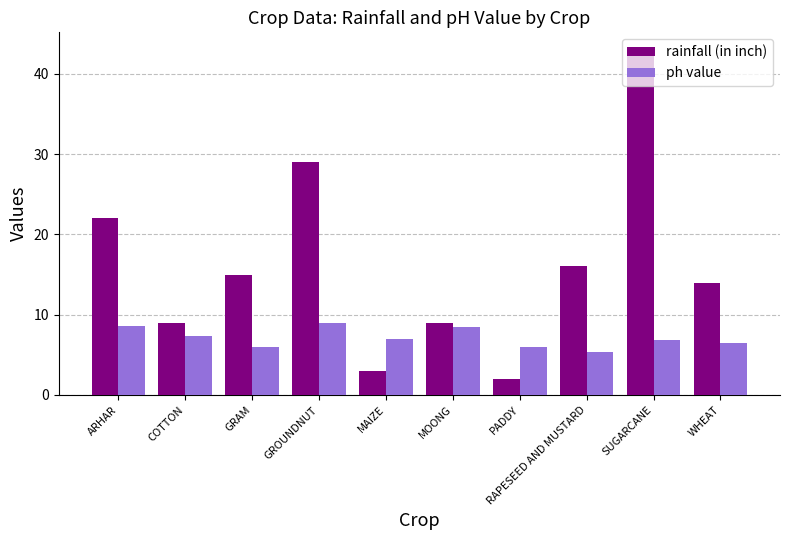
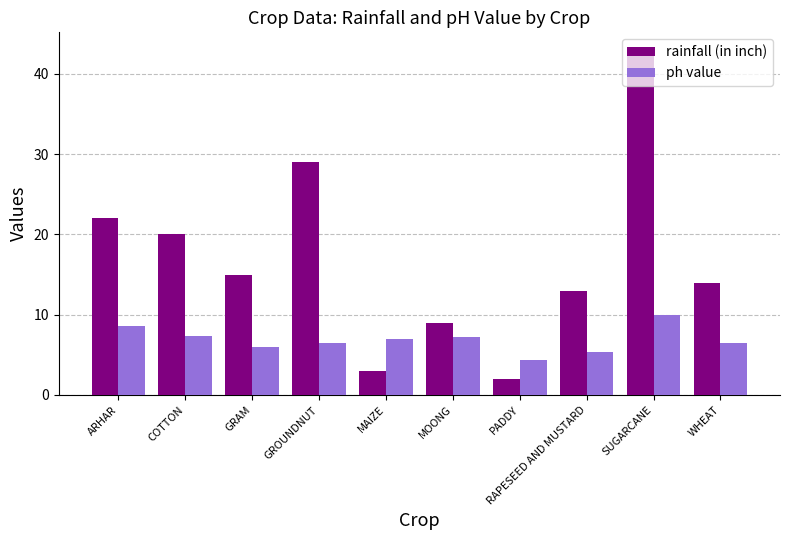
  {
    "rainfall (in inch)": {
      "ARHAR": 22,
-     "COTTON": 9,
+     "COTTON": 20,
      "GRAM": 15,
      "GROUNDNUT": 29,
      "MAIZE": 3,
      "MOONG": 9,
      "PADDY": 2,
-     "RAPESEED AND MUSTARD": 16,
+     "RAPESEED AND MUSTARD": 13,
      "WHEAT": 14
    },
    "ph value": {
      "ARHAR": 9,
      "COTTON": 7,
      "GRAM": 6,
-     "GROUNDNUT": 9,
+     "GROUNDNUT": 7,
      "MAIZE": 7,
-     "MOONG": 9,
-     "PADDY": 6,
+     "MOONG": 7,
+     "PADDY": 4,
      "RAPESEED AND MUSTARD": 5,
-     "SUGARCANE": 7,
+     "SUGARCANE": 10,
      "WHEAT": 7
    }
  }
